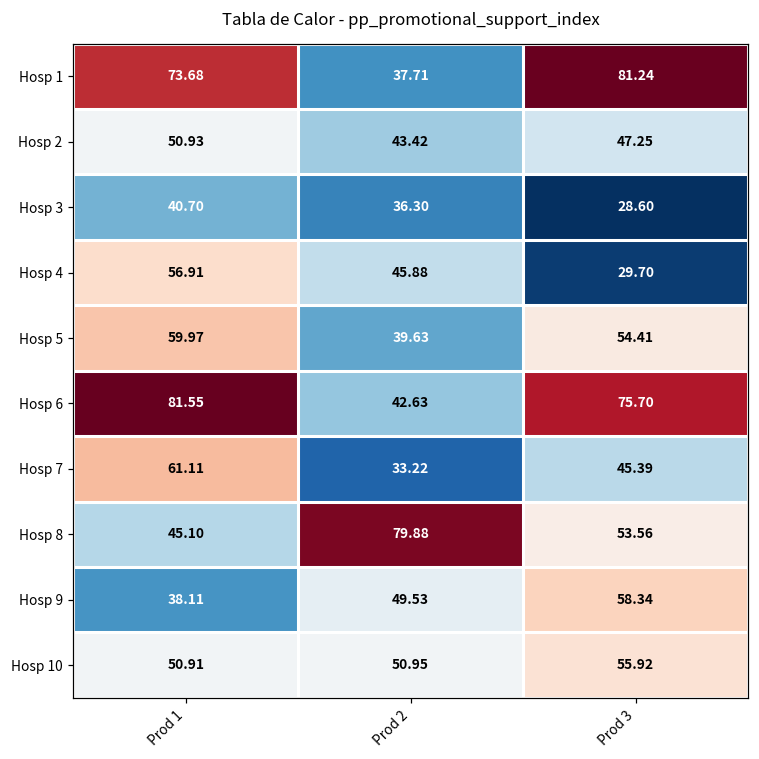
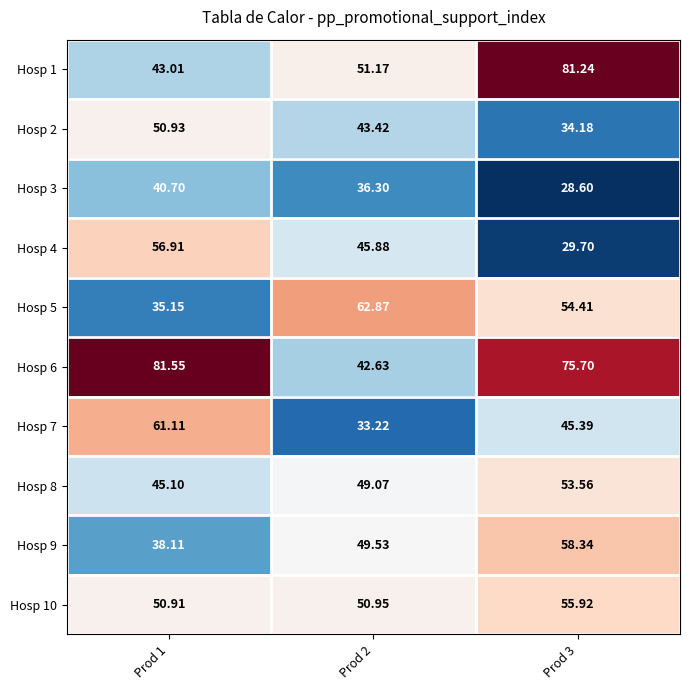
  {
    "Hosp 1": {
-     "Prod 1": 73.68,
-     "Prod 2": 37.71,
+     "Prod 1": 43.01,
+     "Prod 2": 51.17,
      "Prod 3": 81.24
    },
    "Hosp 2": {
      "Prod 1": 50.93,
      "Prod 2": 43.42,
-     "Prod 3": 47.25
+     "Prod 3": 34.18
    },
    "Hosp 3": {
      "Prod 1": 40.70,
      "Prod 2": 36.30,
      "Prod 3": 28.60
    },
    "Hosp 4": {
      "Prod 1": 56.91,
      "Prod 2": 45.88,
      "Prod 3": 29.70
    },
    "Hosp 5": {
-     "Prod 1": 59.97,
-     "Prod 2": 39.63,
+     "Prod 1": 35.15,
+     "Prod 2": 62.87,
      "Prod 3": 54.41
    },
    "Hosp 6": {
      "Prod 1": 81.55,
      "Prod 2": 42.63,
      "Prod 3": 75.70
    },
    "Hosp 7": {
      "Prod 1": 61.11,
      "Prod 2": 33.22,
      "Prod 3": 45.39
    },
    "Hosp 8": {
      "Prod 1": 45.10,
-     "Prod 2": 79.88,
+     "Prod 2": 49.07,
      "Prod 3": 53.56
    },
    "Hosp 9": {
      "Prod 1": 38.11,
      "Prod 2": 49.53,
      "Prod 3": 58.34
    },
    "Hosp 10": {
      "Prod 1": 50.91,
      "Prod 2": 50.95,
      "Prod 3": 55.92
    }
  }
